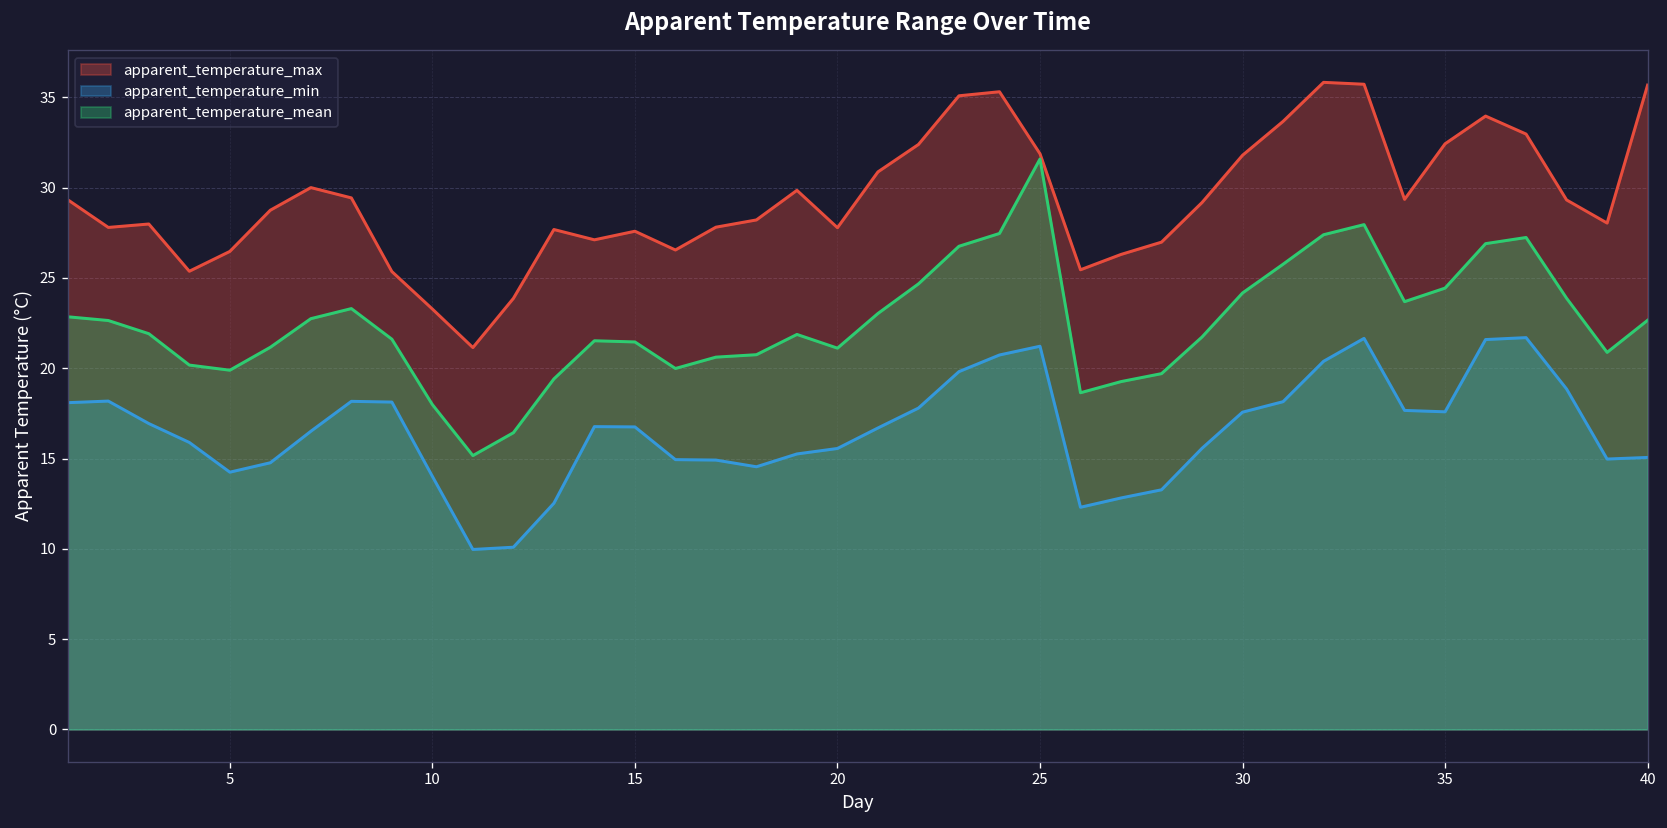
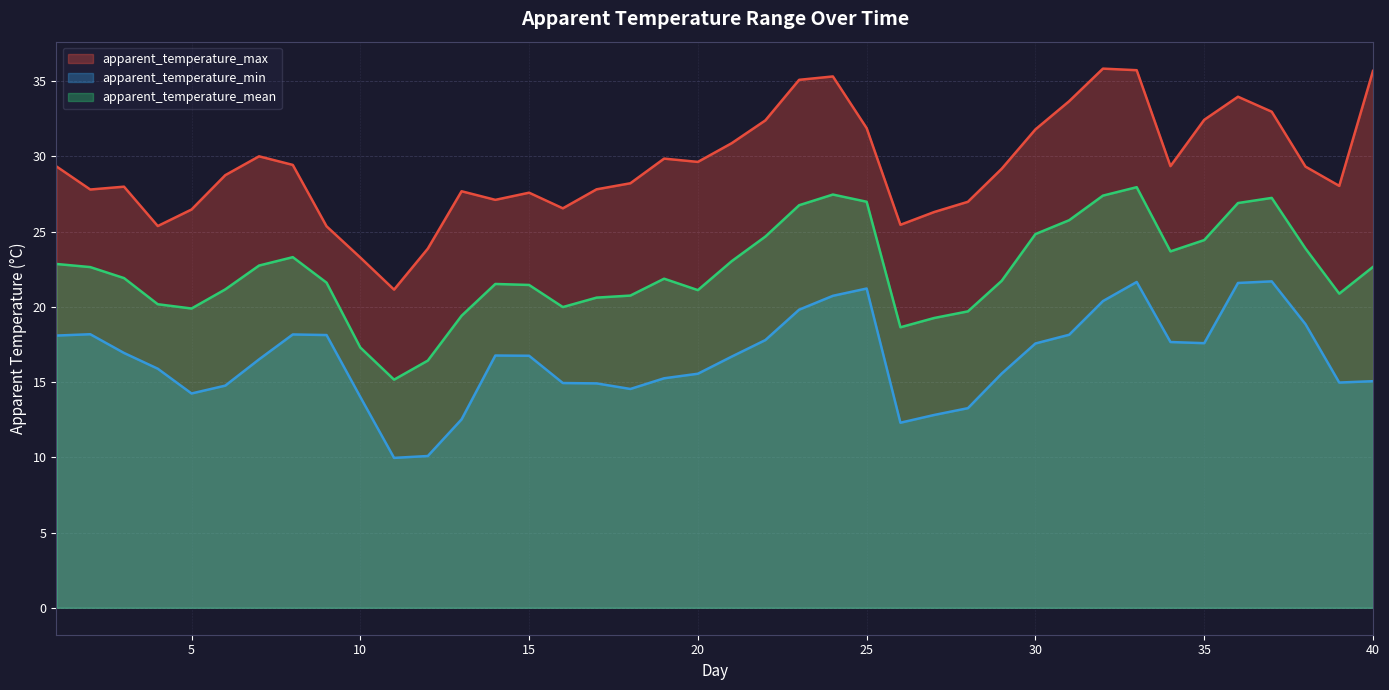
  {
    "apparent_temperature_max": {
      "5": 26.5,
      "10": 23.3,
      "15": 27.6,
-     "20": 27.8,
+     "20": 29.6,
      "25": 31.9,
      "30": 31.8,
      "35": 32.4,
      "40": 35.7
    },
    "apparent_temperature_min": {
      "5": 14.2,
      "10": 14.0,
      "15": 16.8,
      "20": 15.6,
      "25": 21.2,
      "30": 17.6,
      "35": 17.6,
      "40": 15.1
    },
    "apparent_temperature_mean": {
      "5": 19.9,
-     "10": 18.0,
+     "10": 17.3,
      "15": 21.5,
      "20": 21.1,
-     "25": 31.6,
-     "30": 24.2,
+     "25": 27.0,
+     "30": 24.8,
      "35": 24.4,
      "40": 22.7
    }
  }
